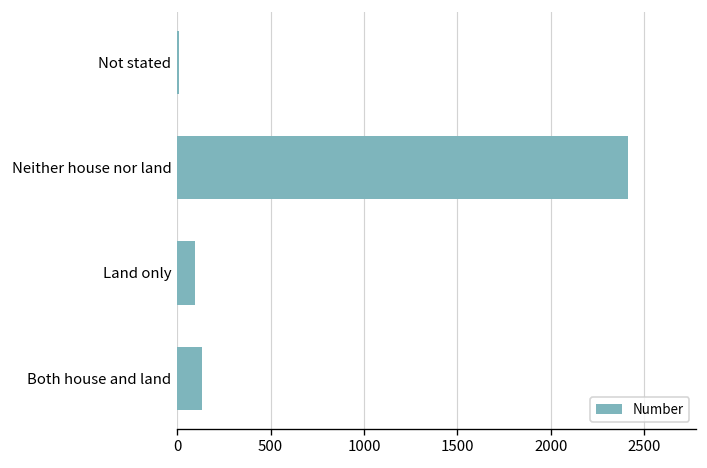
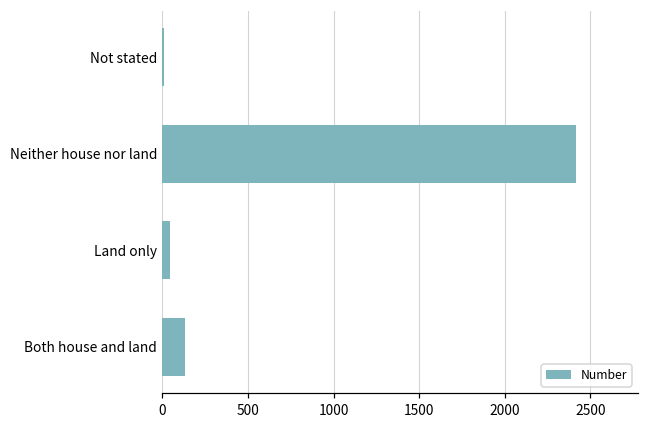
  {
    "Neither house nor land": 2420,
-   "Land only": 100,
+   "Land only": 40,
    "Both house and land": 130
  }
